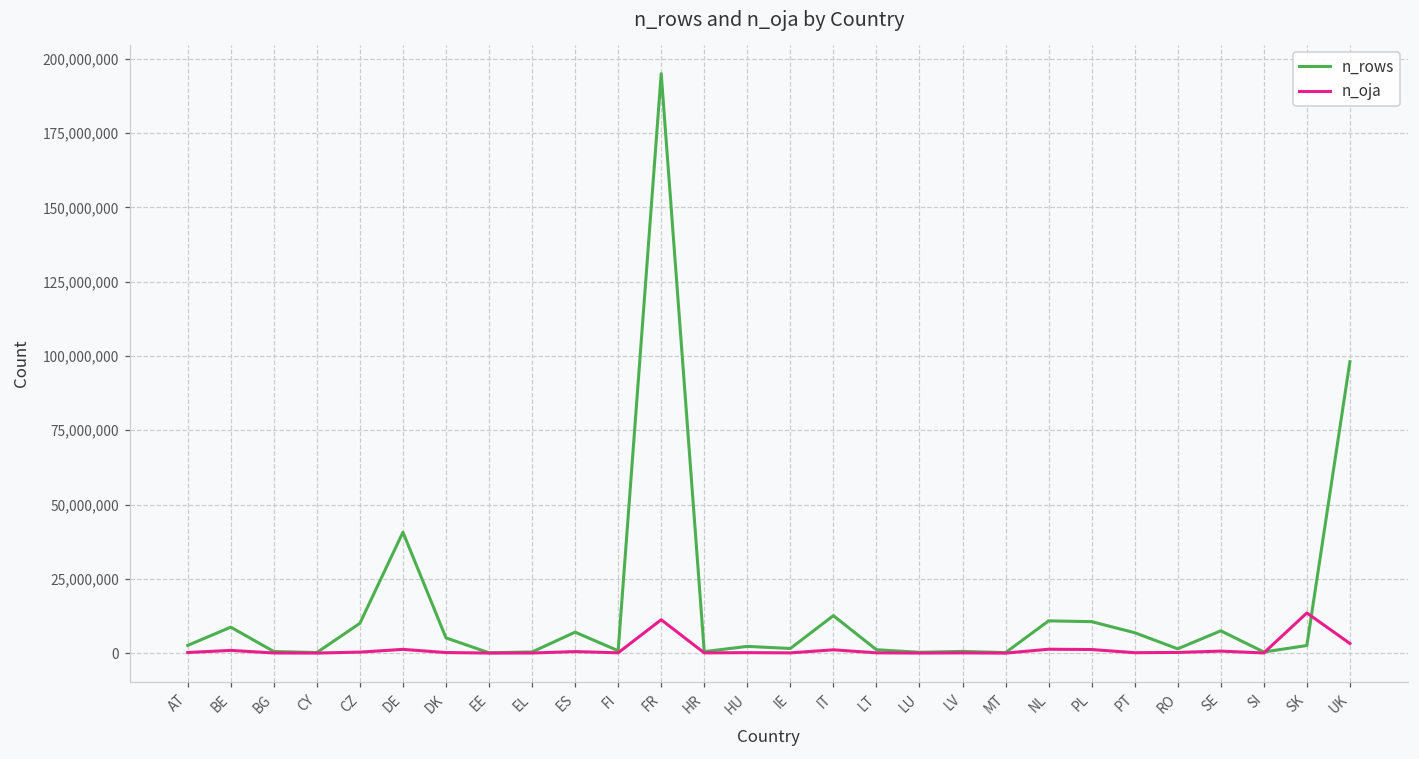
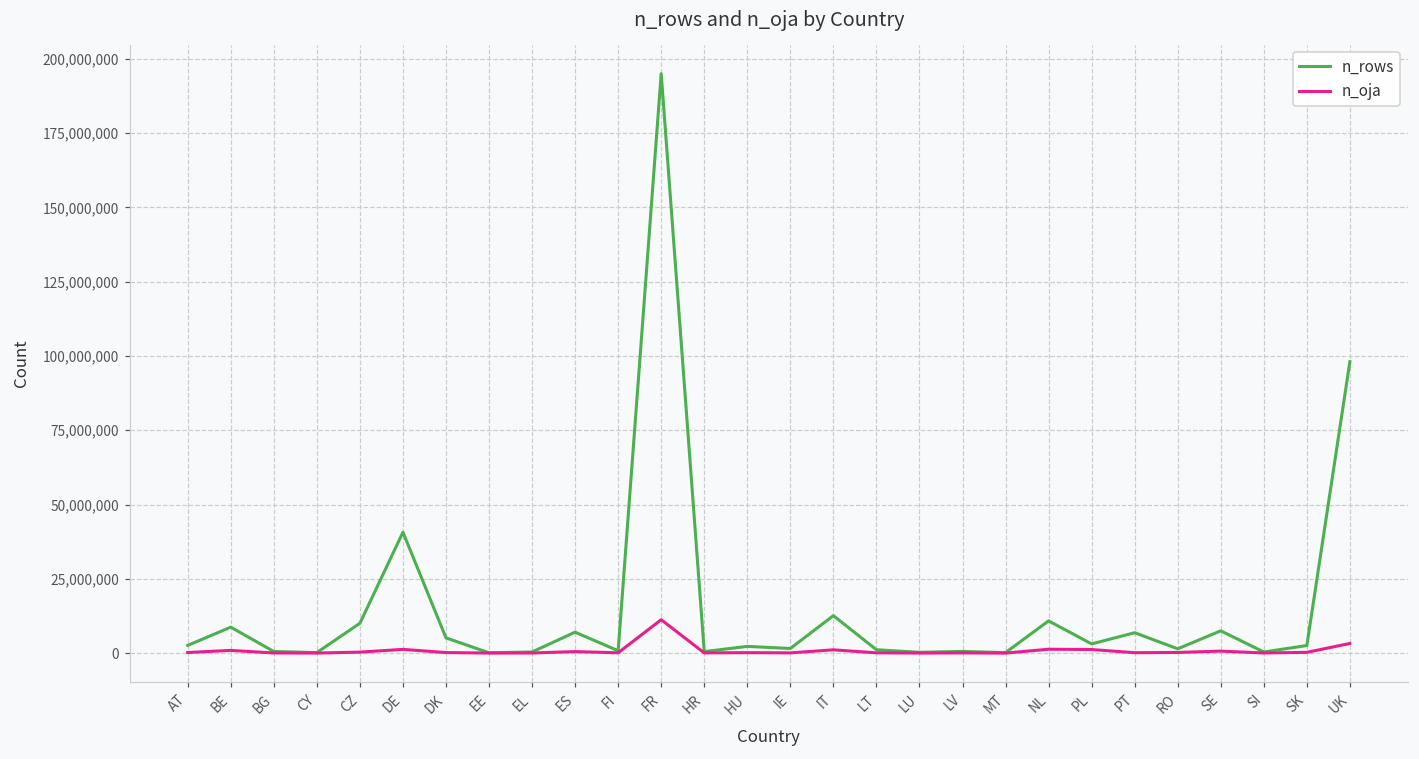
  {
    "n_rows": {
      "AT": "3,000,000",
      "BE": "9,000,000",
      "CZ": "10,000,000",
      "DE": "41,000,000",
      "DK": "5,000,000",
      "ES": "7,000,000",
      "FR": "195,000,000",
      "HU": "2,000,000",
      "IE": "2,000,000",
      "IT": "13,000,000",
      "LT": "1,000,000",
      "NL": "11,000,000",
-     "PL": "11,000,000",
+     "PL": "3,000,000",
      "PT": "7,000,000",
      "RO": "1,000,000",
      "SE": "8,000,000",
      "SK": "3,000,000",
      "UK": "98,000,000"
    },
    "n_oja": {
      "AT": "0",
      "BE": "1,000,000",
      "CZ": "0",
      "DE": "1,000,000",
      "DK": "0",
      "ES": "1,000,000",
      "FR": "11,000,000",
      "HU": "0",
      "IE": "0",
      "IT": "1,000,000",
      "LT": "0",
      "NL": "1,000,000",
      "PL": "1,000,000",
      "PT": "0",
      "RO": "0",
      "SE": "1,000,000",
-     "SK": "14,000,000",
+     "SK": "0",
      "UK": "3,000,000"
    }
  }
